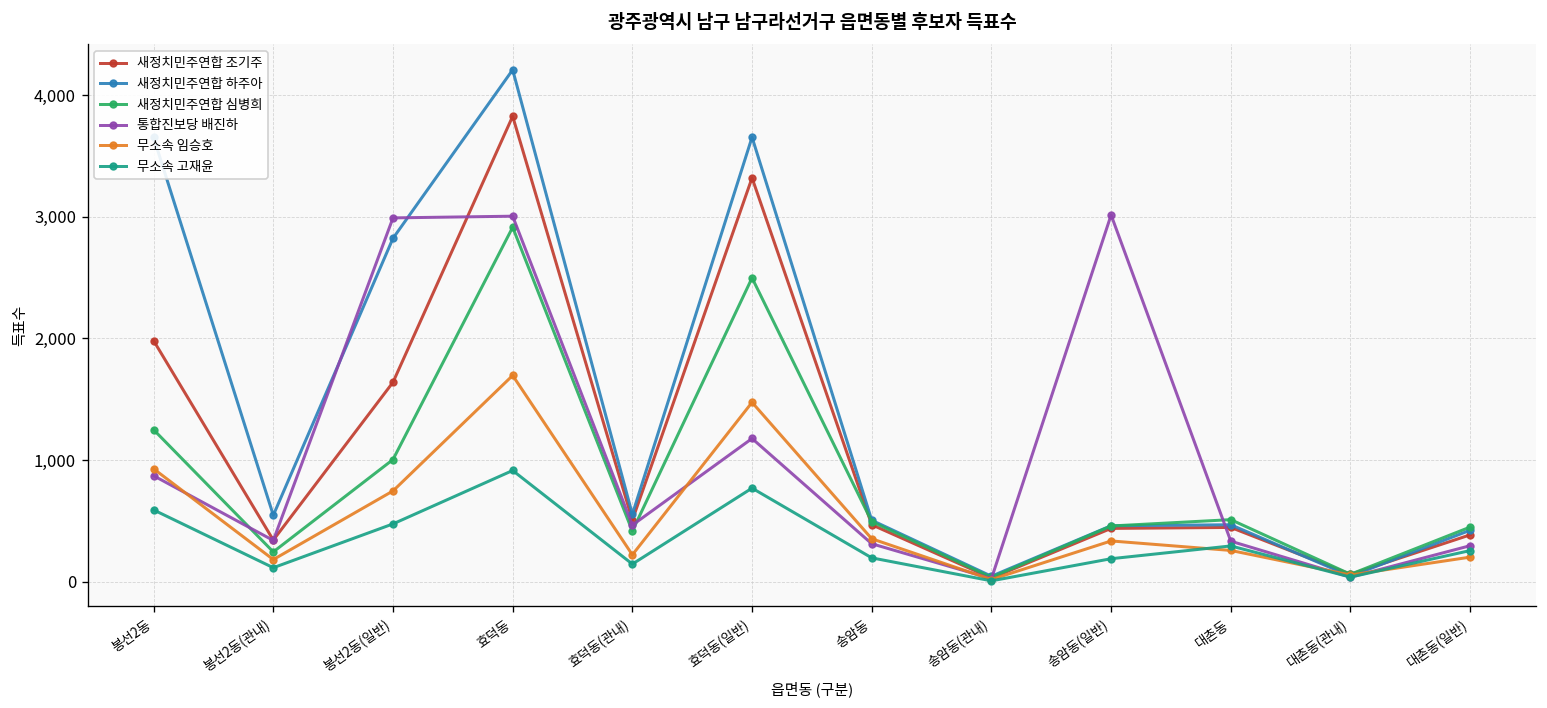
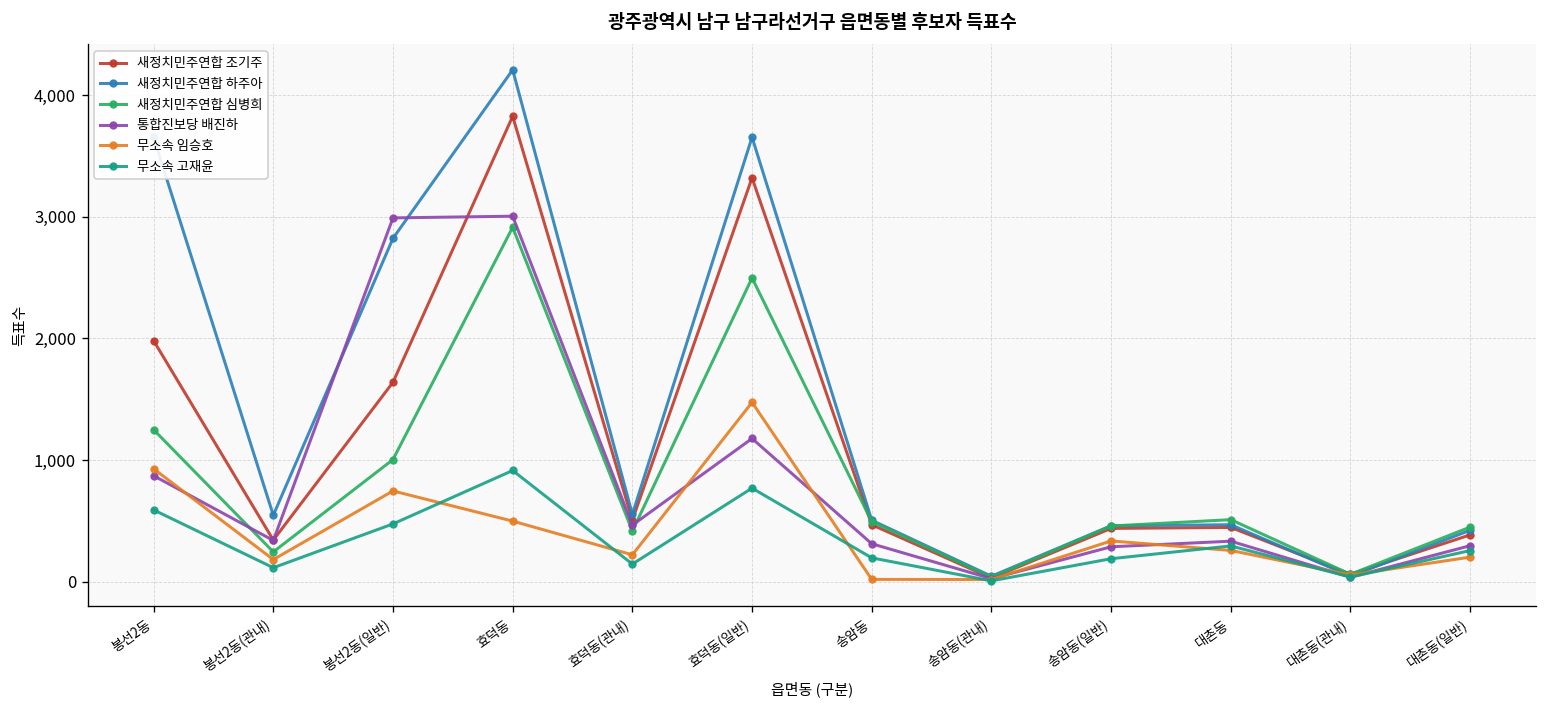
  {
    "새정치민주연합 조기주": {
      "봉선2동": "1,980",
      "봉선2동(일반)": "1,640",
      "효덕동": "3,830",
      "효덕동(관내)": "510",
      "효덕동(일반)": "3,320",
      "송암동": "470",
      "대촌동(일반)": "390"
    },
    "새정치민주연합 하주아": {
      "봉선2동(관내)": "550",
      "봉선2동(일반)": "2,820",
      "효덕동": "4,210",
      "효덕동(관내)": "550",
      "효덕동(일반)": "3,650",
      "대촌동(일반)": "420"
    },
    "통합진보당 배진하": {
      "봉선2동": "870",
      "봉선2동(일반)": "2,990",
      "효덕동": "3,000",
      "효덕동(관내)": "470",
      "효덕동(일반)": "1,180",
      "송암동": "310",
-     "송암동(일반)": "3,010",
+     "송암동(일반)": "290",
      "대촌동": "330",
      "대촌동(일반)": "300"
    },
    "무소속 임승호": {
      "봉선2동": "930",
      "봉선2동(관내)": "180",
      "봉선2동(일반)": "750",
-     "효덕동": "1,700",
+     "효덕동": "500",
      "효덕동(관내)": "220",
      "효덕동(일반)": "1,470",
-     "송암동": "350",
+     "송암동": "20",
      "송암동(일반)": "340",
      "대촌동": "260",
      "대촌동(일반)": "200"
    }
  }
